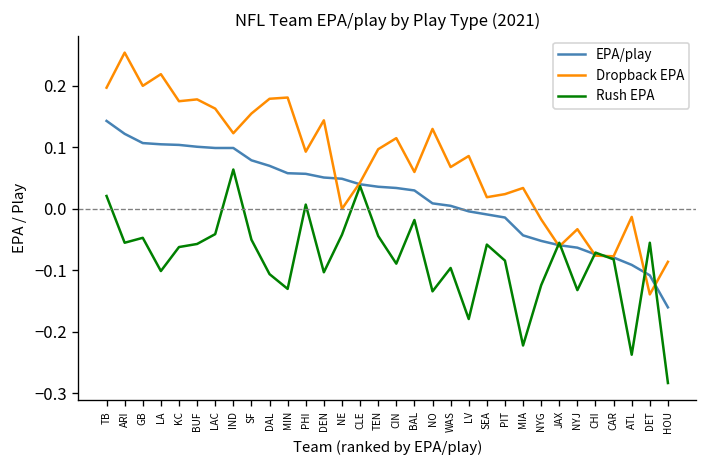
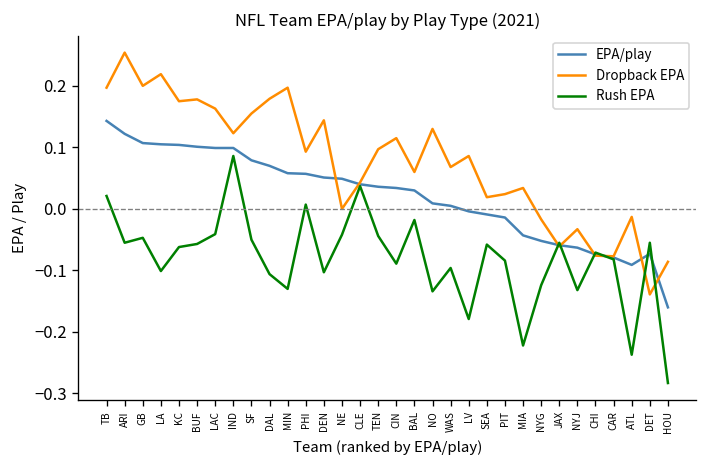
  {
    "EPA/play": {
      "TB": 0.14,
      "ARI": 0.12,
      "GB": 0.11,
      "LA": 0.11,
      "KC": 0.10,
      "BUF": 0.10,
      "LAC": 0.10,
      "IND": 0.10,
      "SF": 0.08,
      "DAL": 0.07,
      "MIN": 0.06,
      "PHI": 0.06,
      "DEN": 0.05,
      "NE": 0.05,
      "TEN": 0.04,
      "CIN": 0.03,
      "BAL": 0.03,
      "NO": 0.01,
      "WAS": 0.01,
      "LV": 0.00,
      "SEA": -0.01,
      "PIT": -0.01,
      "MIA": -0.04,
      "NYG": -0.05,
      "NYJ": -0.06,
      "ATL": -0.09,
-     "DET": -0.11,
+     "DET": -0.07,
      "HOU": -0.16
    },
    "Dropback EPA": {
      "TB": 0.20,
      "ARI": 0.25,
      "GB": 0.20,
      "LA": 0.22,
      "KC": 0.18,
      "BUF": 0.18,
      "LAC": 0.16,
      "IND": 0.12,
      "SF": 0.16,
      "DAL": 0.18,
-     "MIN": 0.18,
+     "MIN": 0.20,
      "PHI": 0.09,
      "DEN": 0.14,
      "NE": 0.00,
      "TEN": 0.10,
      "CIN": 0.12,
      "BAL": 0.06,
      "NO": 0.13,
      "WAS": 0.07,
      "LV": 0.09,
      "SEA": 0.02,
      "PIT": 0.02,
      "MIA": 0.03,
      "NYG": -0.02,
      "NYJ": -0.03,
      "ATL": -0.01,
      "DET": -0.14,
      "HOU": -0.09
    },
    "Rush EPA": {
      "TB": 0.02,
      "ARI": -0.06,
      "GB": -0.05,
      "LA": -0.10,
      "KC": -0.06,
      "BUF": -0.06,
      "LAC": -0.04,
-     "IND": 0.06,
+     "IND": 0.09,
      "SF": -0.05,
      "DAL": -0.11,
      "MIN": -0.13,
      "PHI": 0.01,
      "DEN": -0.10,
      "NE": -0.04,
      "TEN": -0.04,
      "CIN": -0.09,
      "BAL": -0.02,
      "NO": -0.13,
      "WAS": -0.10,
      "LV": -0.18,
      "SEA": -0.06,
      "PIT": -0.08,
      "MIA": -0.22,
      "NYG": -0.12,
      "NYJ": -0.13,
      "ATL": -0.24,
      "DET": -0.06,
      "HOU": -0.28
    }
  }
